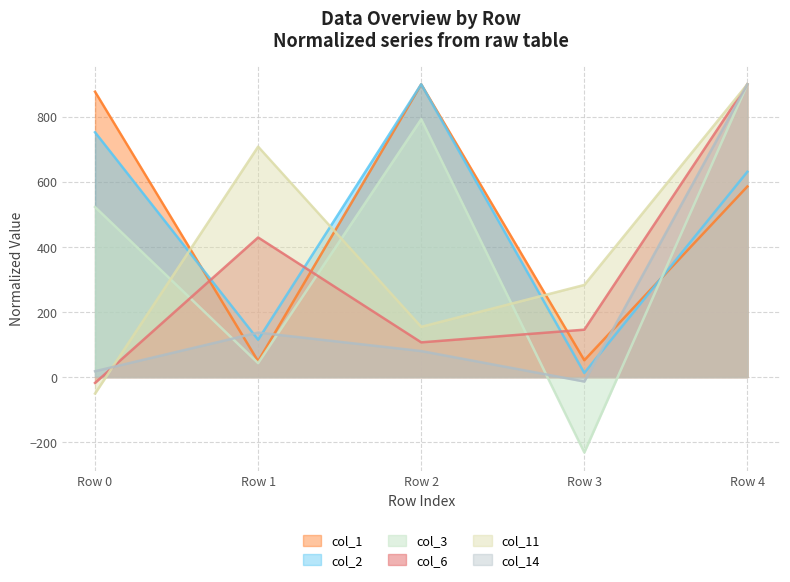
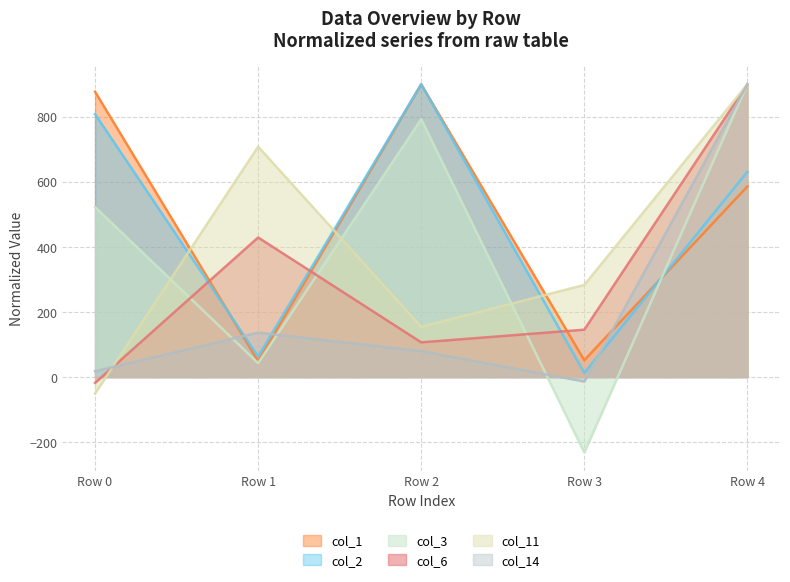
  {
    "col_2": {
-     "Row 0": 750,
-     "Row 1": 110,
+     "Row 0": 810,
+     "Row 1": 60,
      "Row 3": 10,
      "Row 4": 630
    }
  }
